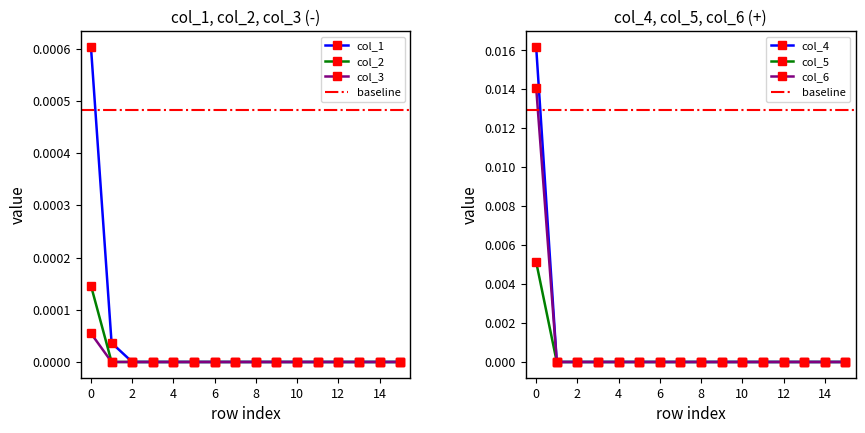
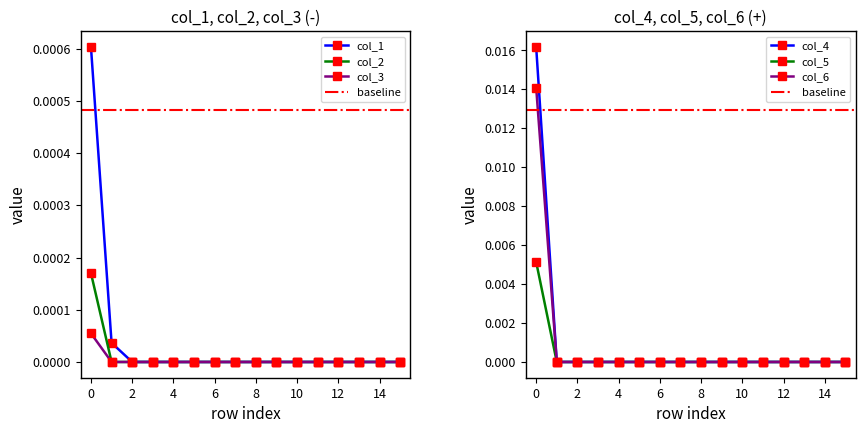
  {
    "col_1, col_2, col_3 (-)": {
      "col_1": {
        "0": 0.00060
      },
      "col_2": {
-       "0": 0.00015
+       "0": 0.00017
      },
      "col_3": {
        "0": 0.00005
      }
    },
    "col_4, col_5, col_6 (+)": {
      "col_4": {
        "0": 0.0162
      },
      "col_5": {
        "0": 0.0051
      },
      "col_6": {
        "0": 0.0141
      }
    }
  }
